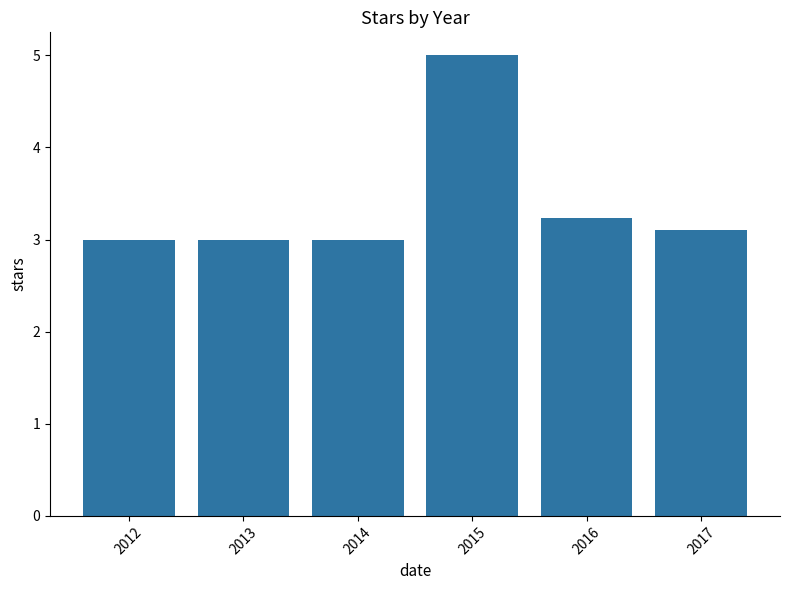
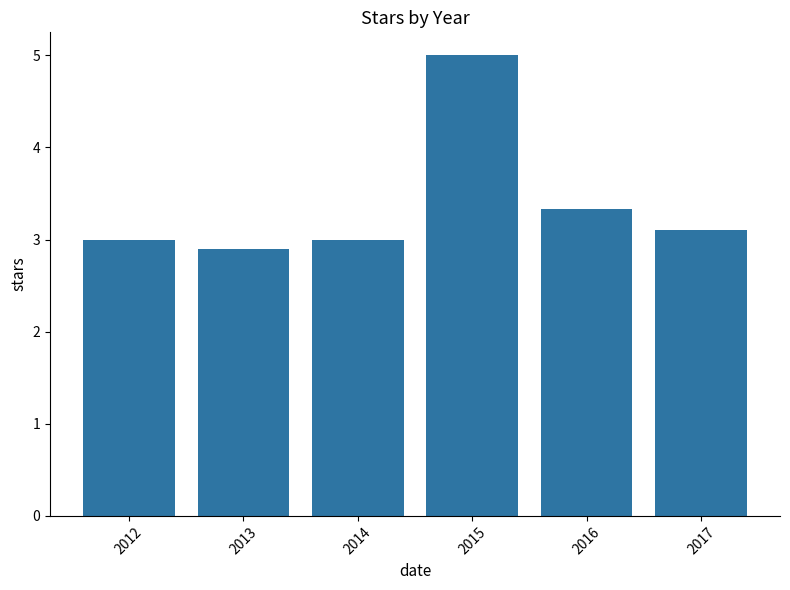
  {
    "2012": 3.0,
-   "2013": 3.0,
+   "2013": 2.9,
    "2014": 3.0,
    "2015": 5.0,
-   "2016": 3.2,
+   "2016": 3.3,
    "2017": 3.1
  }
